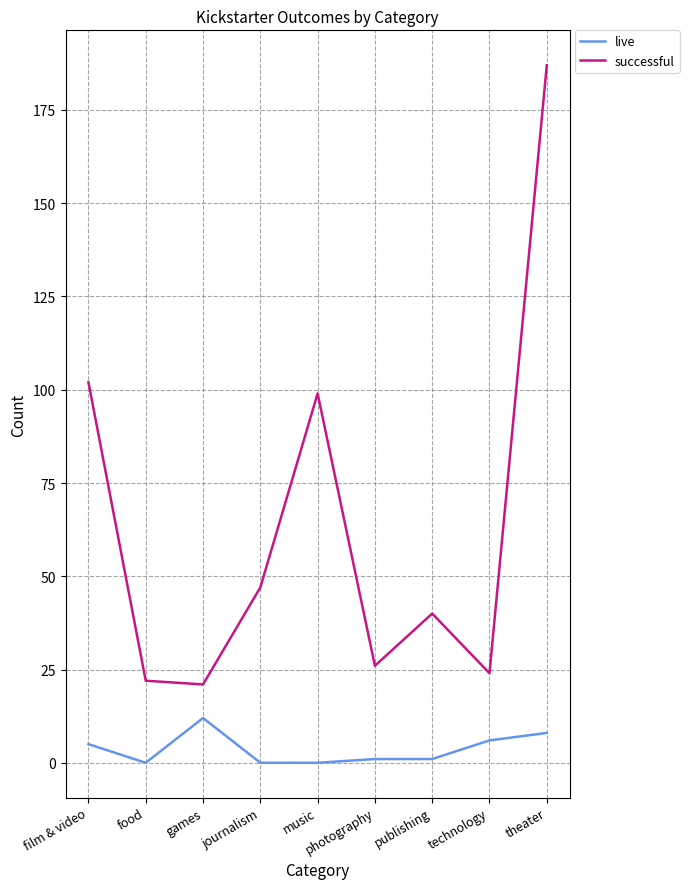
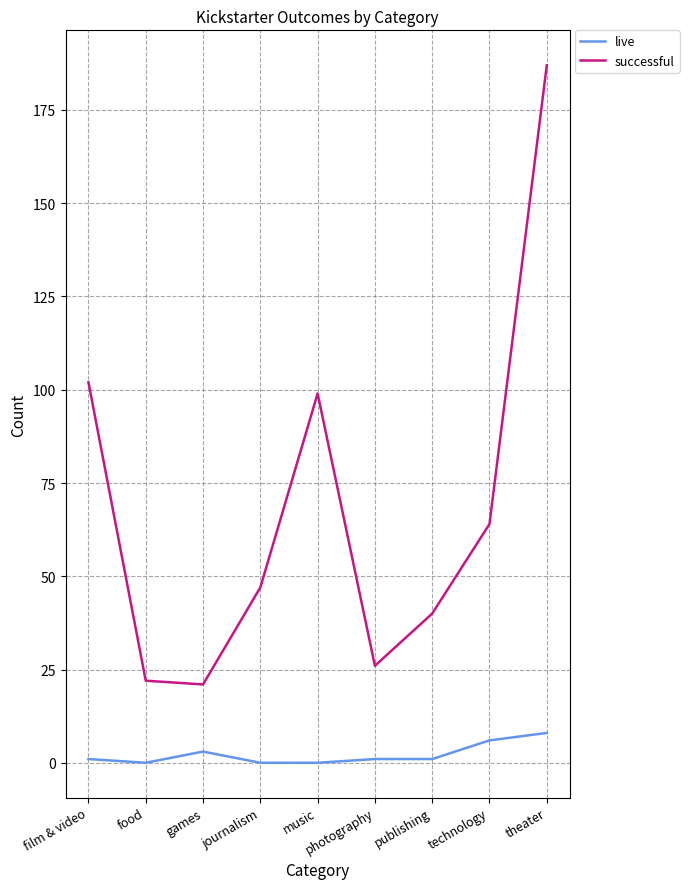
  {
    "live": {
-     "film & video": 5,
+     "film & video": 1,
      "food": 0,
-     "games": 12,
+     "games": 3,
      "journalism": 0,
      "music": 0,
      "photography": 1,
      "publishing": 1,
      "technology": 6,
      "theater": 8
    },
    "successful": {
      "film & video": 102,
      "food": 22,
      "games": 21,
      "journalism": 47,
      "music": 99,
      "photography": 26,
      "publishing": 40,
-     "technology": 24,
+     "technology": 64,
      "theater": 187
    }
  }
